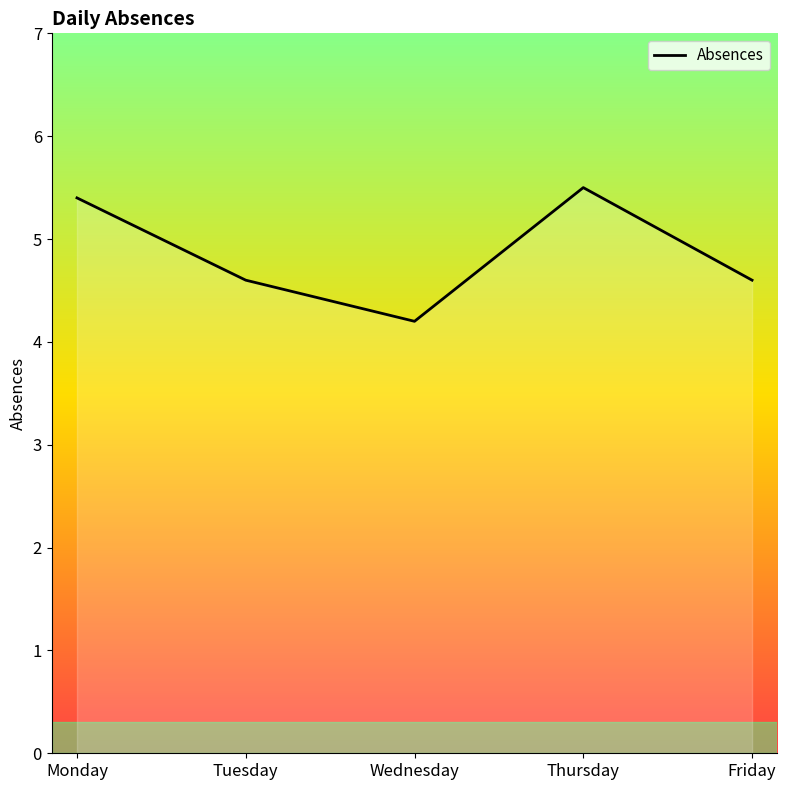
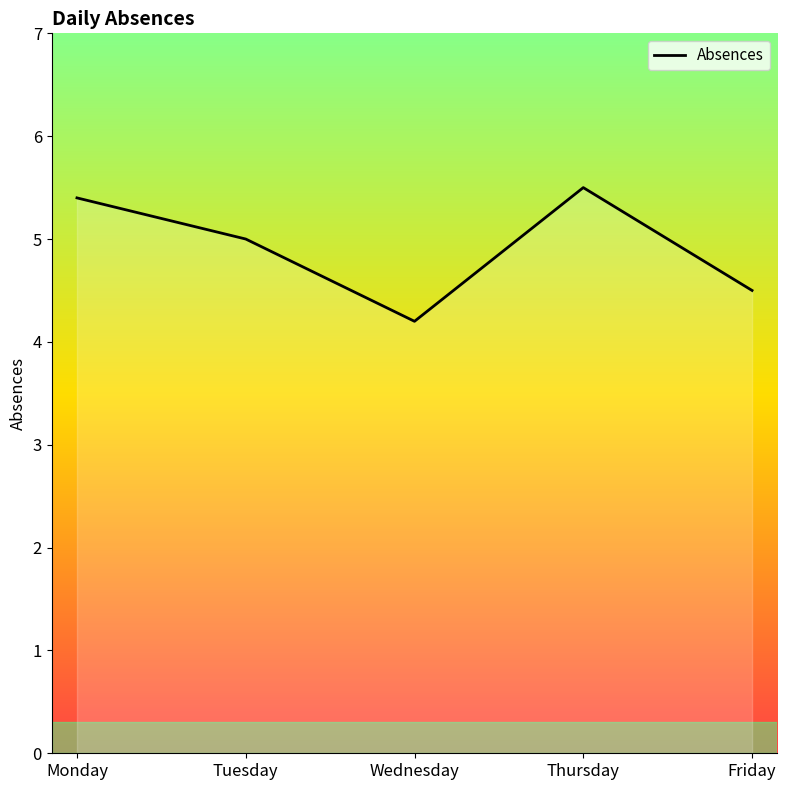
  {
    "Monday": 5.4,
-   "Tuesday": 4.6,
+   "Tuesday": 5.0,
    "Wednesday": 4.2,
    "Thursday": 5.5,
-   "Friday": 4.6
+   "Friday": 4.5
  }
